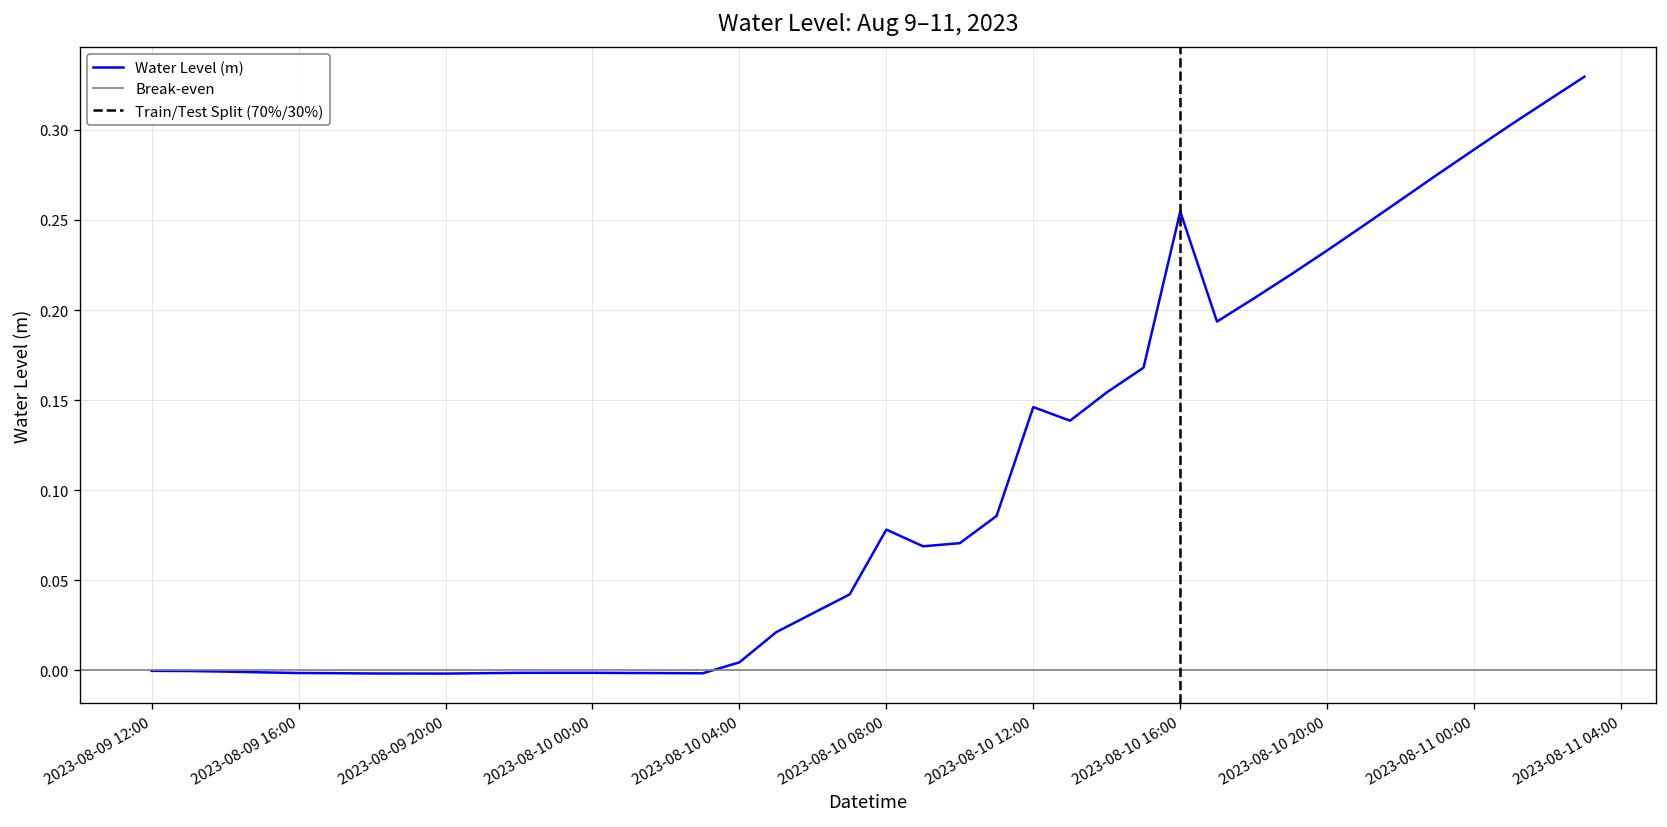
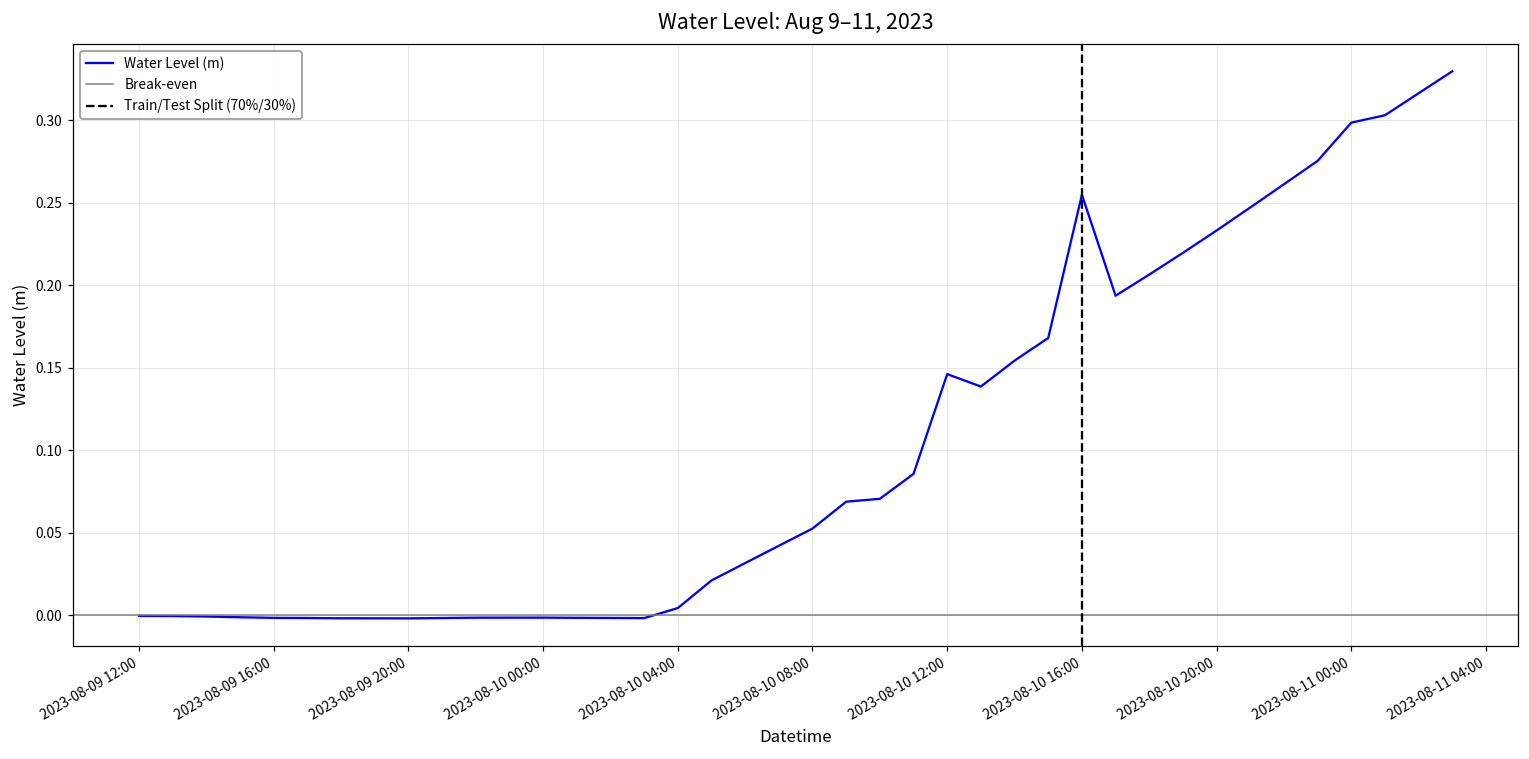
  {
    "2023-08-09 12:00": 0.000,
    "2023-08-09 16:00": -0.002,
    "2023-08-09 20:00": -0.002,
    "2023-08-10 00:00": -0.001,
    "2023-08-10 04:00": 0.004,
-   "2023-08-10 08:00": 0.078,
+   "2023-08-10 08:00": 0.053,
    "2023-08-10 12:00": 0.146,
    "2023-08-10 16:00": 0.255,
    "2023-08-10 20:00": 0.233,
-   "2023-08-11 00:00": 0.289
+   "2023-08-11 00:00": 0.298
  }
